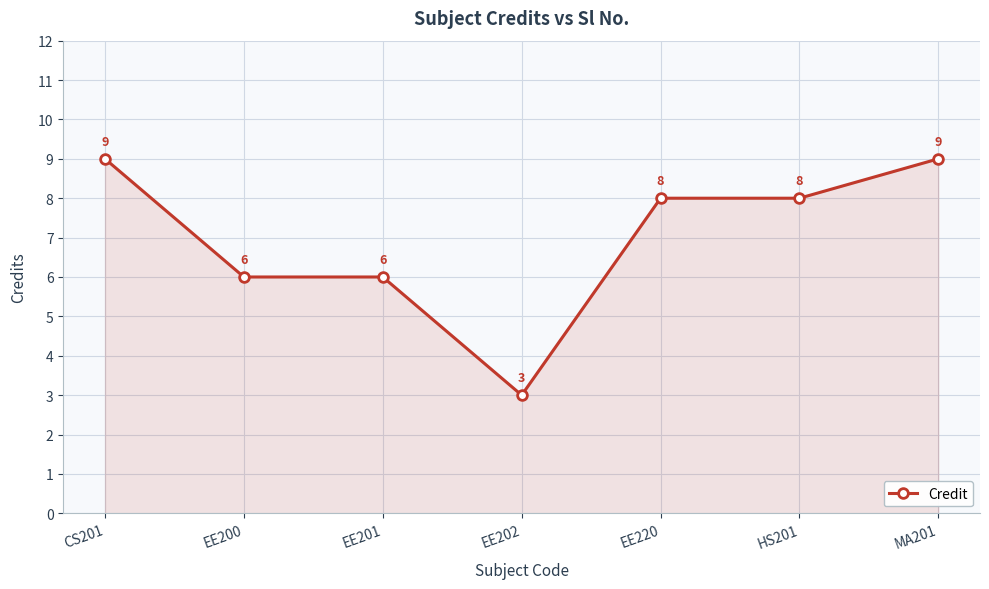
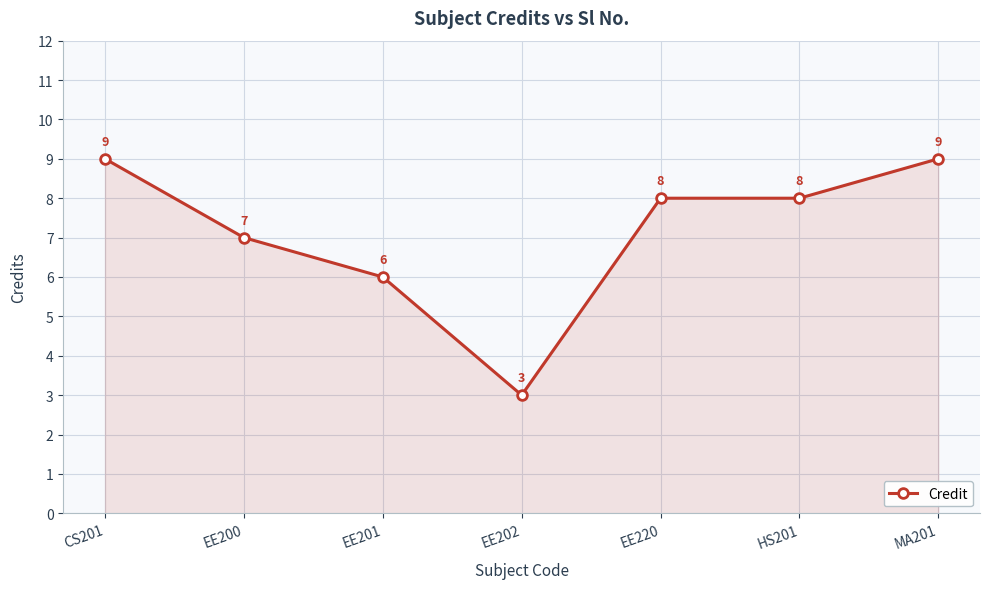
  {
    "CS201": 9,
-   "EE200": 6,
+   "EE200": 7,
    "EE201": 6,
    "EE202": 3,
    "EE220": 8,
    "HS201": 8,
    "MA201": 9
  }
